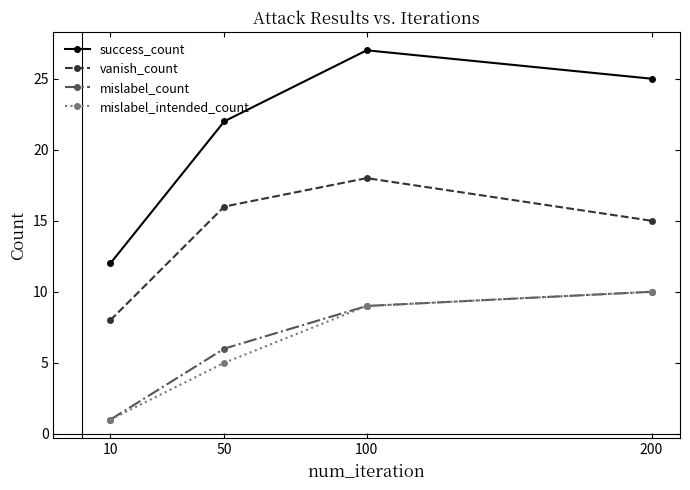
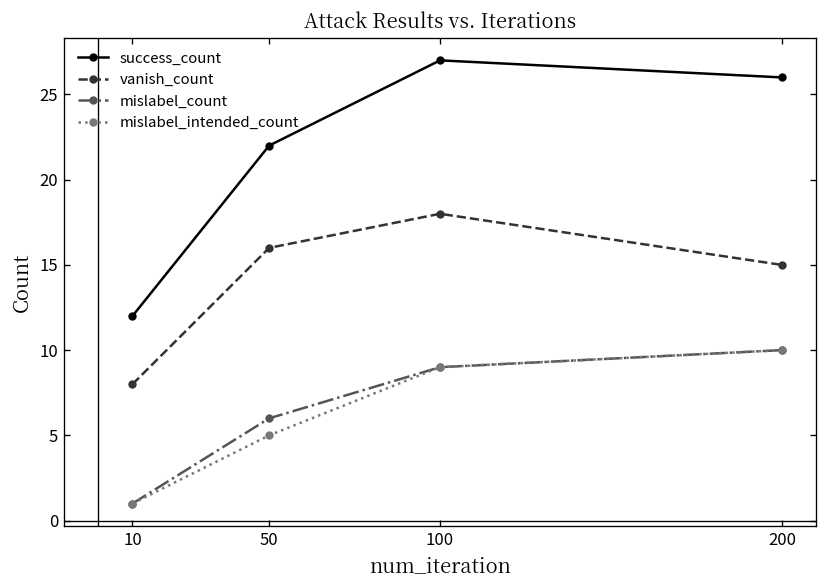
  {
    "success_count": {
      "10": 12,
      "50": 22,
      "100": 27,
-     "200": 25
+     "200": 26
    }
  }
